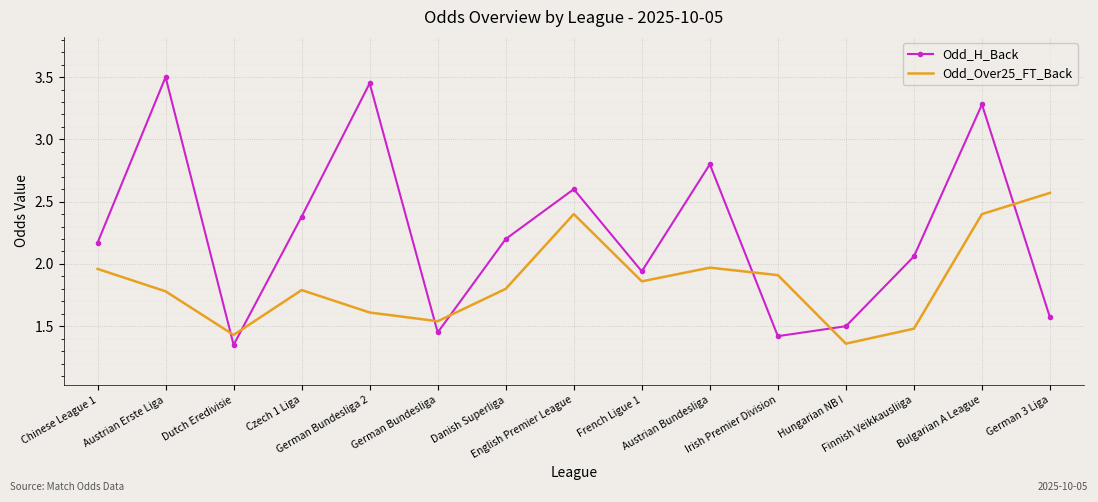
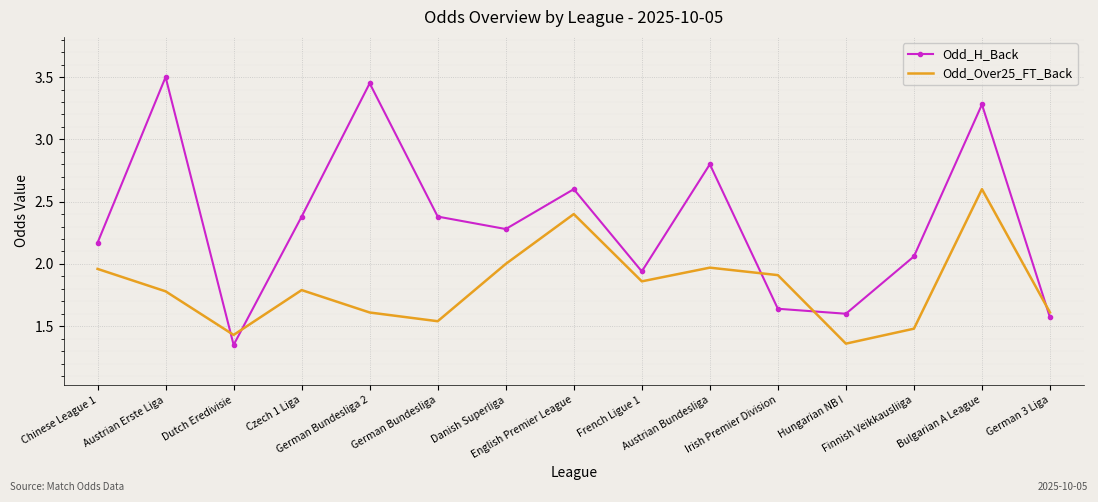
  {
    "Odd_H_Back": {
      "Chinese League 1": 2.17,
      "Austrian Erste Liga": 3.50,
      "Dutch Eredivisie": 1.35,
      "Czech 1 Liga": 2.38,
      "German Bundesliga 2": 3.45,
-     "German Bundesliga": 1.45,
-     "Danish Superliga": 2.20,
+     "German Bundesliga": 2.38,
+     "Danish Superliga": 2.28,
      "English Premier League": 2.60,
      "French Ligue 1": 1.94,
      "Austrian Bundesliga": 2.80,
-     "Irish Premier Division": 1.42,
-     "Hungarian NB I": 1.5,
+     "Irish Premier Division": 1.64,
+     "Hungarian NB I": 1.6,
      "Finnish Veikkausliiga": 2.06,
      "Bulgarian A League": 3.28,
      "German 3 Liga": 1.57
    },
    "Odd_Over25_FT_Back": {
      "Chinese League 1": 1.96,
      "Austrian Erste Liga": 1.78,
      "Dutch Eredivisie": 1.43,
      "Czech 1 Liga": 1.79,
      "German Bundesliga 2": 1.61,
      "German Bundesliga": 1.54,
-     "Danish Superliga": 1.8,
+     "Danish Superliga": 2.0,
      "English Premier League": 2.40,
      "French Ligue 1": 1.86,
      "Austrian Bundesliga": 1.97,
      "Irish Premier Division": 1.91,
      "Hungarian NB I": 1.36,
      "Finnish Veikkausliiga": 1.48,
-     "Bulgarian A League": 2.4,
-     "German 3 Liga": 2.57
+     "Bulgarian A League": 2.6,
+     "German 3 Liga": 1.61
    }
  }
